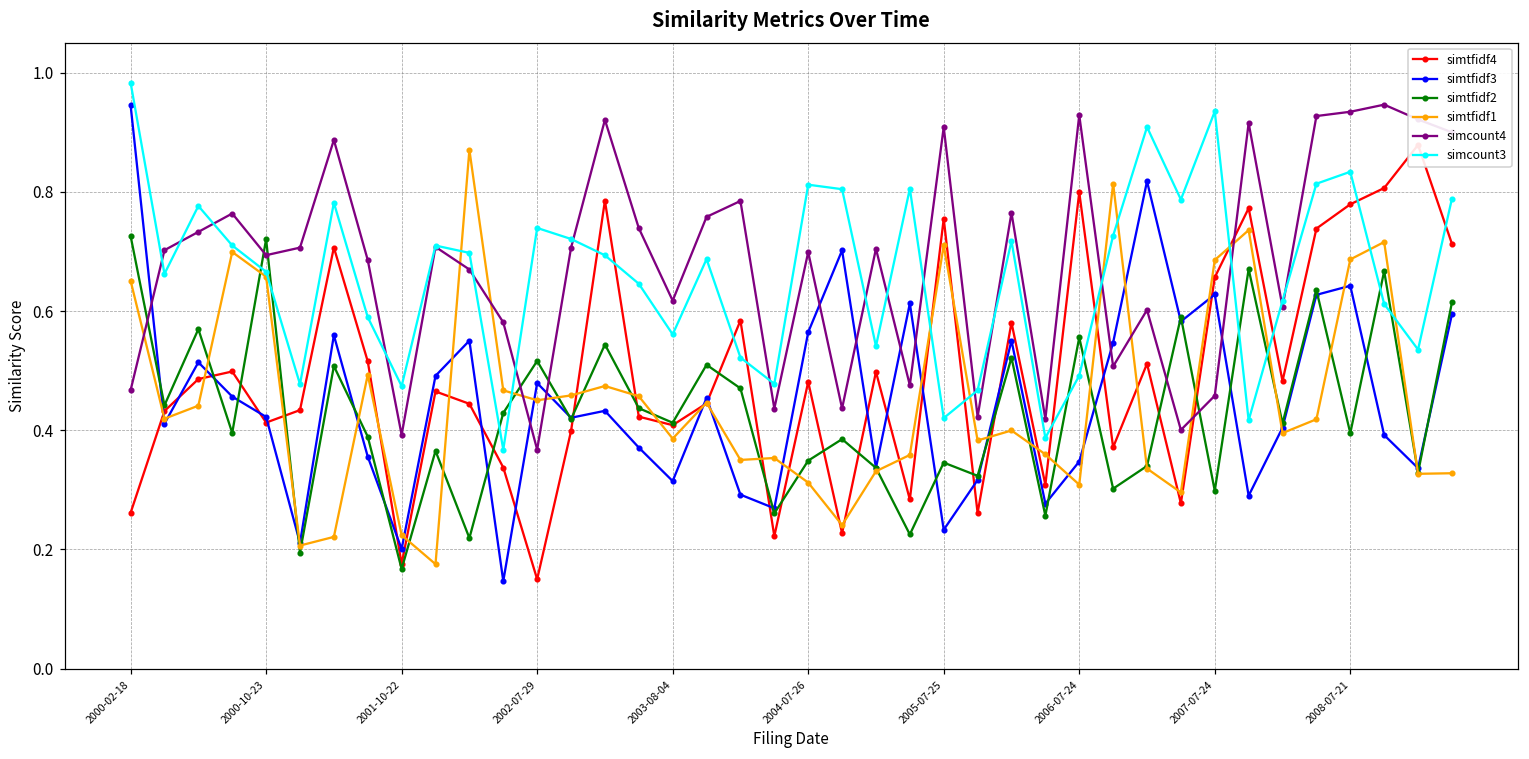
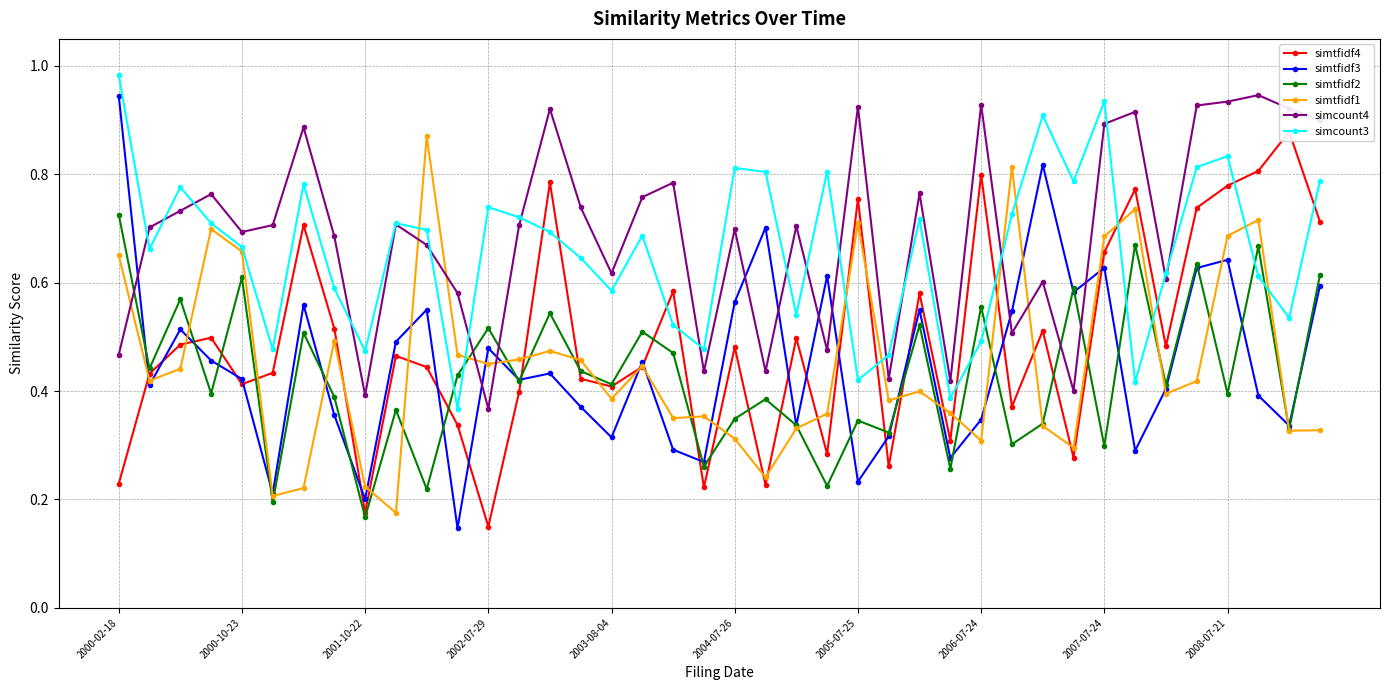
  {
    "simtfidf4": {
-     "2000-02-18": 0.26,
+     "2000-02-18": 0.23,
      "2000-10-23": 0.41,
      "2001-10-22": 0.18,
      "2002-07-29": 0.15,
      "2004-07-26": 0.48,
      "2005-07-25": 0.75,
      "2006-07-24": 0.80,
      "2007-07-24": 0.66,
      "2008-07-21": 0.78
    },
    "simtfidf3": {
      "2000-02-18": 0.95,
      "2000-10-23": 0.42,
      "2001-10-22": 0.20,
      "2002-07-29": 0.48,
      "2003-08-04": 0.31,
      "2004-07-26": 0.56,
      "2005-07-25": 0.23,
      "2006-07-24": 0.35,
      "2007-07-24": 0.63,
      "2008-07-21": 0.64
    },
    "simtfidf2": {
      "2000-02-18": 0.73,
-     "2000-10-23": 0.72,
+     "2000-10-23": 0.61,
      "2001-10-22": 0.17,
      "2002-07-29": 0.52,
      "2004-07-26": 0.35,
      "2005-07-25": 0.35,
      "2006-07-24": 0.56,
      "2007-07-24": 0.30,
      "2008-07-21": 0.40
    },
    "simtfidf1": {
      "2000-02-18": 0.65,
      "2000-10-23": 0.66,
      "2001-10-22": 0.22,
      "2002-07-29": 0.45,
      "2003-08-04": 0.39,
      "2004-07-26": 0.31,
      "2005-07-25": 0.71,
      "2006-07-24": 0.31,
      "2007-07-24": 0.69,
      "2008-07-21": 0.69
    },
    "simcount4": {
      "2000-02-18": 0.47,
      "2000-10-23": 0.69,
      "2001-10-22": 0.39,
      "2002-07-29": 0.37,
      "2003-08-04": 0.62,
      "2004-07-26": 0.70,
-     "2005-07-25": 0.91,
+     "2005-07-25": 0.92,
      "2006-07-24": 0.93,
-     "2007-07-24": 0.46,
+     "2007-07-24": 0.89,
      "2008-07-21": 0.93
    },
    "simcount3": {
      "2000-02-18": 0.98,
      "2000-10-23": 0.67,
      "2001-10-22": 0.47,
      "2002-07-29": 0.74,
-     "2003-08-04": 0.56,
+     "2003-08-04": 0.59,
      "2004-07-26": 0.81,
      "2005-07-25": 0.42,
      "2006-07-24": 0.49,
      "2007-07-24": 0.93,
      "2008-07-21": 0.83
    }
  }
